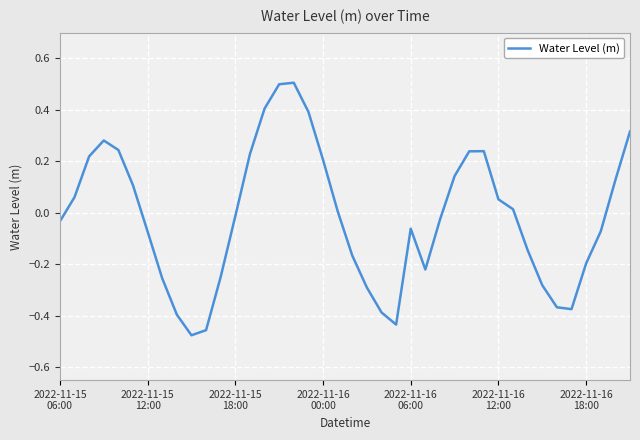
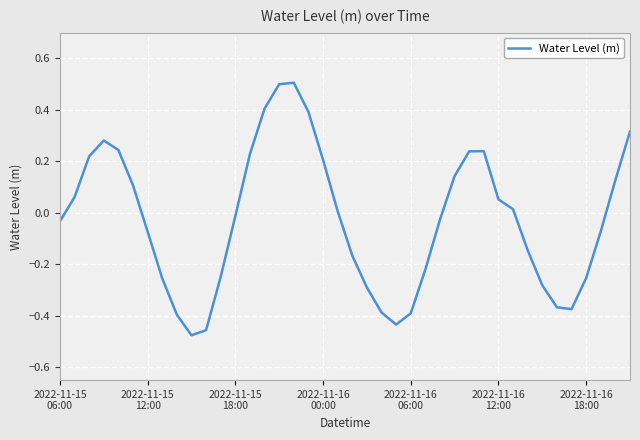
  {
    "2022-11-15 06:00": -0.03,
    "2022-11-15 12:00": -0.07,
    "2022-11-15 18:00": -0.01,
    "2022-11-16 00:00": 0.21,
-   "2022-11-16 06:00": -0.06,
+   "2022-11-16 06:00": -0.39,
    "2022-11-16 12:00": 0.05,
-   "2022-11-16 18:00": -0.20
+   "2022-11-16 18:00": -0.25
  }
